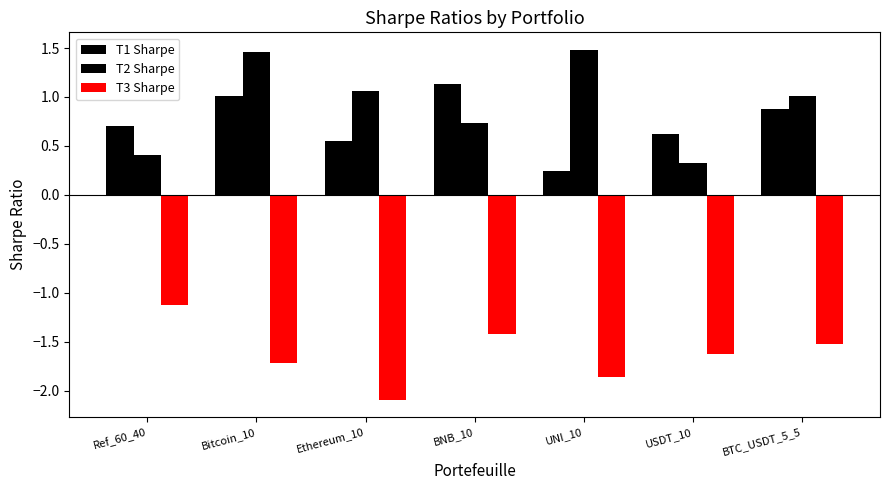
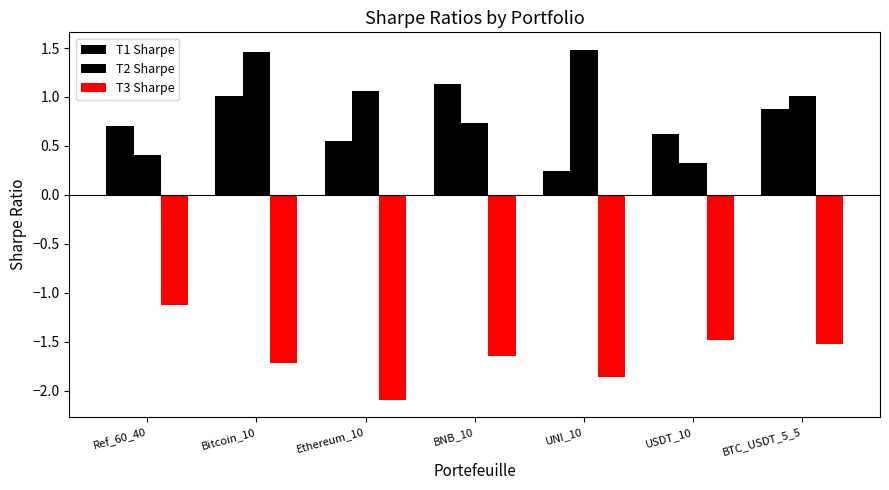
  {
    "T3 Sharpe": {
      "Ref_60_40": -1.1,
      "Bitcoin_10": -1.7,
      "Ethereum_10": -2.1,
-     "BNB_10": -1.4,
+     "BNB_10": -1.6,
      "UNI_10": -1.9,
-     "USDT_10": -1.6,
+     "USDT_10": -1.5,
      "BTC_USDT_5_5": -1.5
    }
  }
